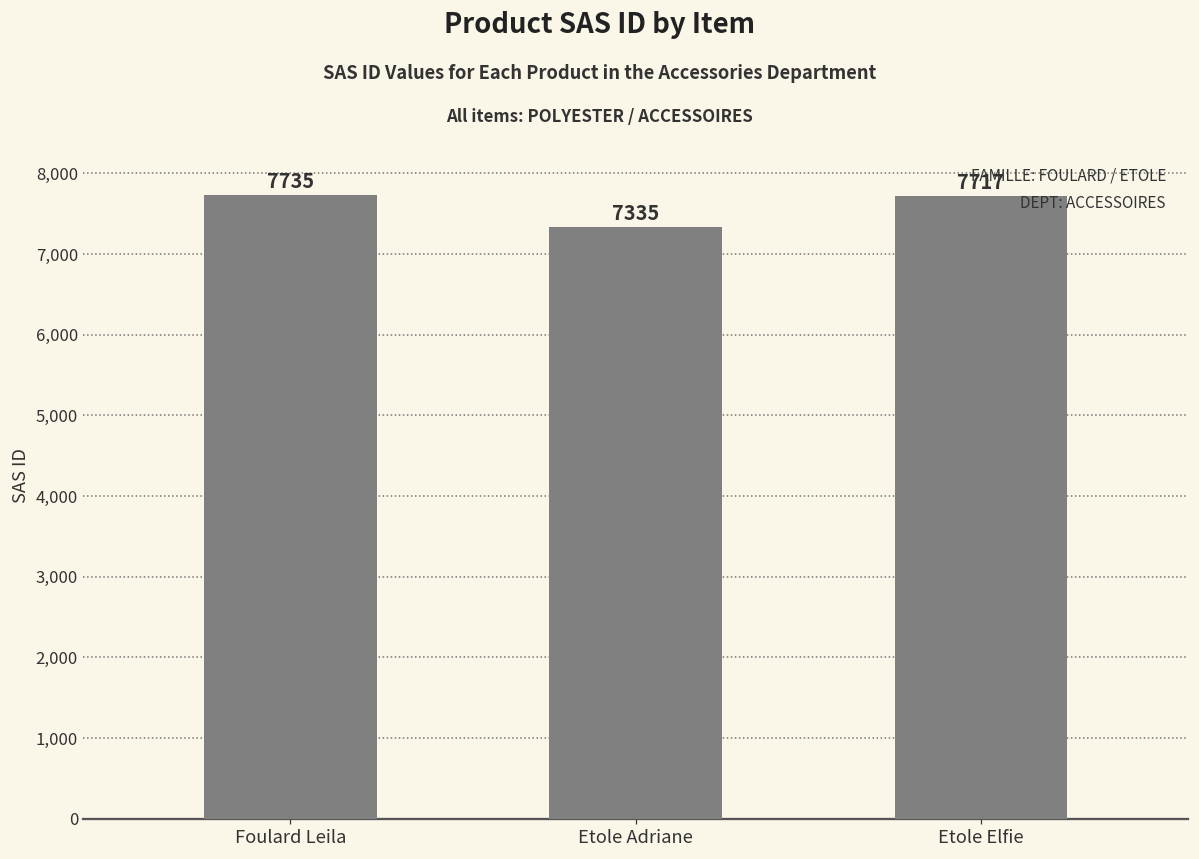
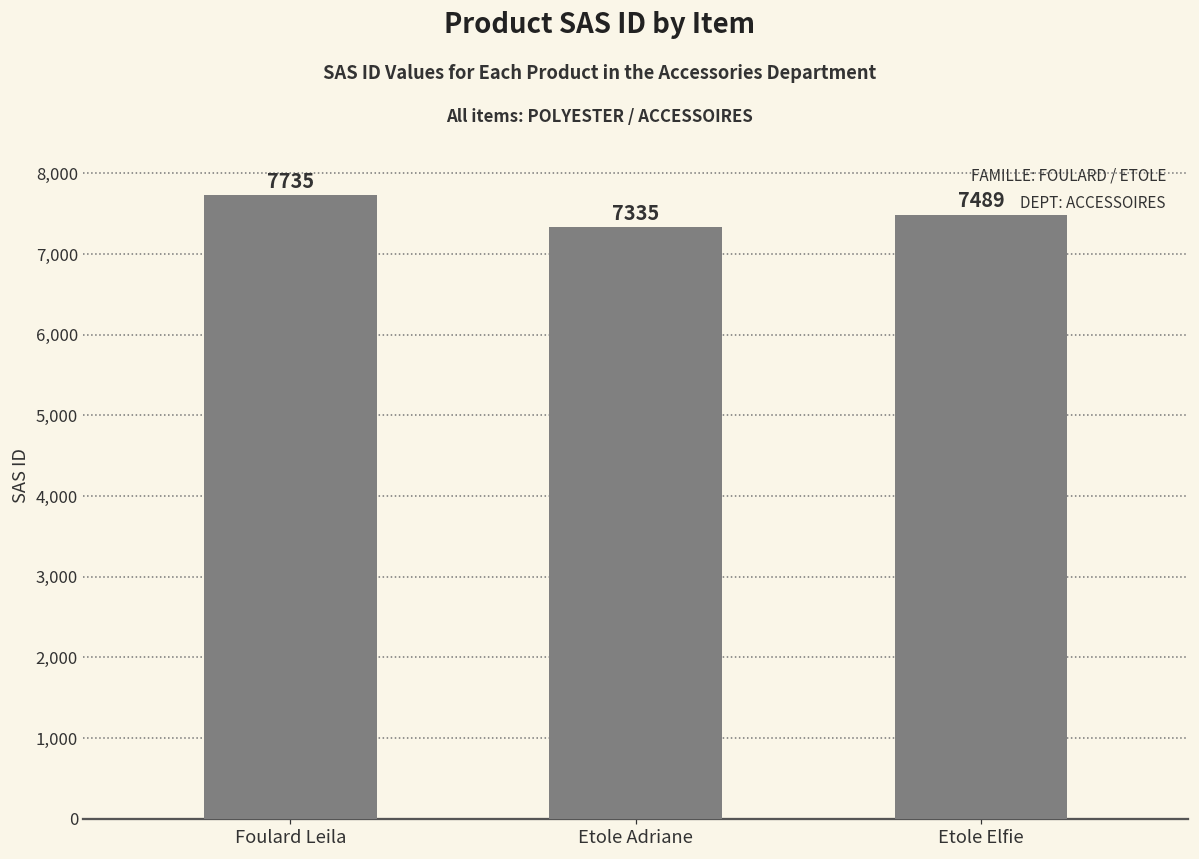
  {
    "Foulard Leila": 7735,
    "Etole Adriane": 7335,
-   "Etole Elfie": 7717
+   "Etole Elfie": 7489
  }
